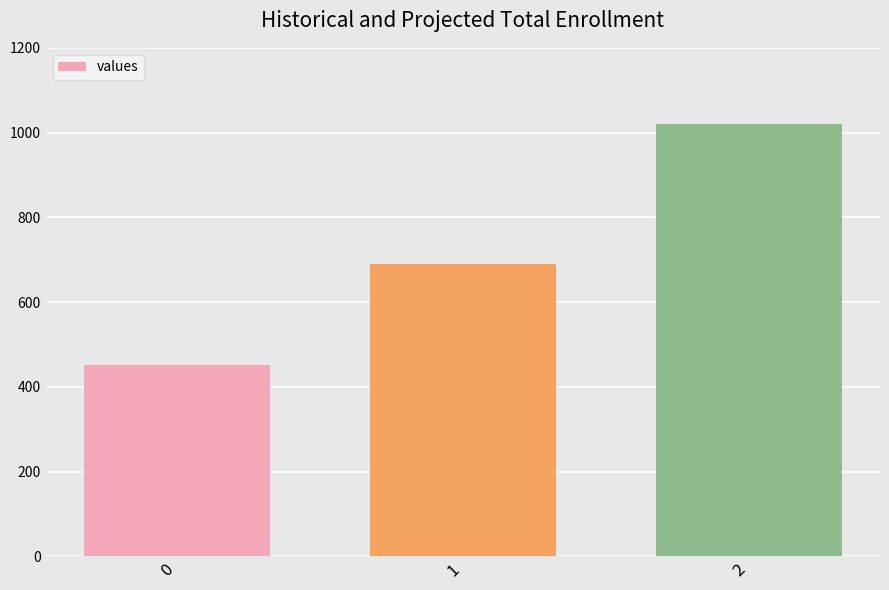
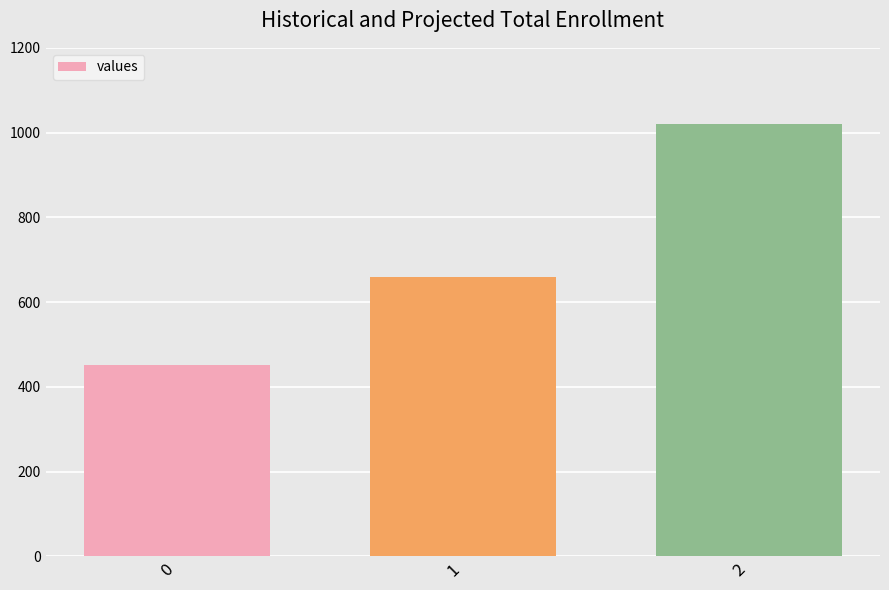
  {
    "0": 450,
-   "1": 690,
+   "1": 660,
    "2": 1020
  }
